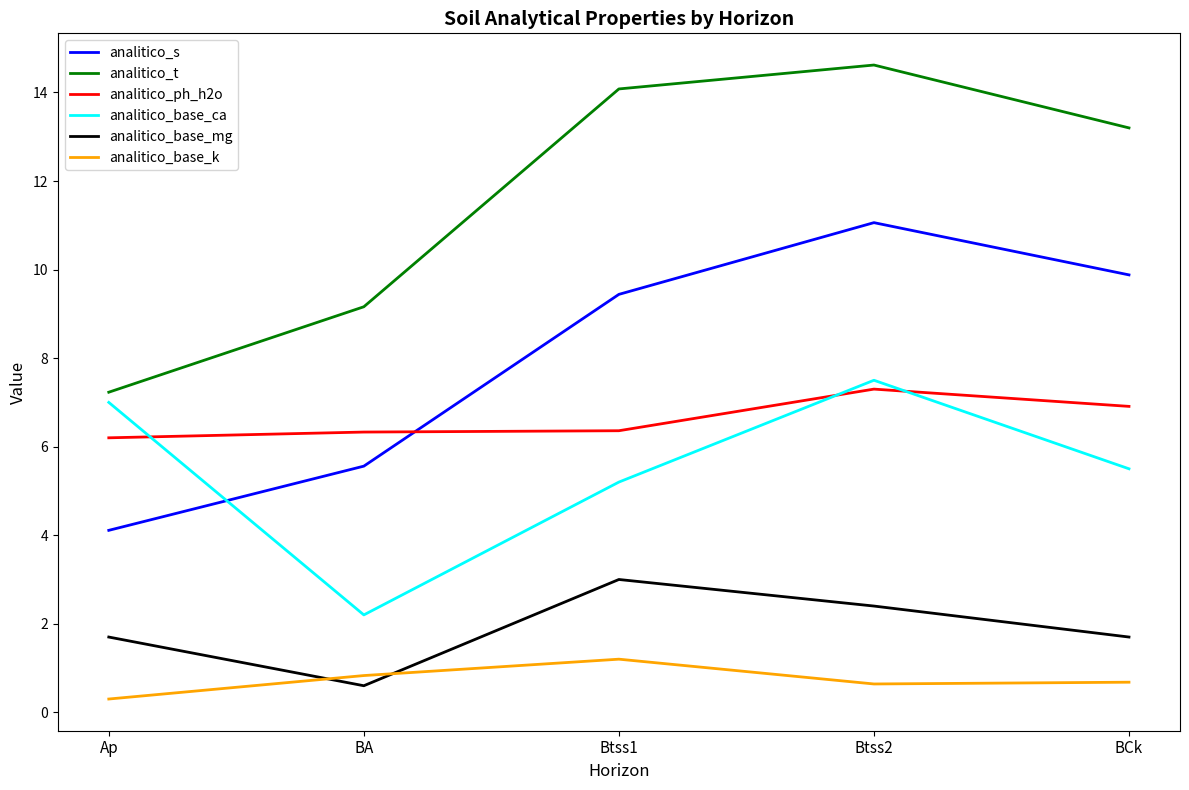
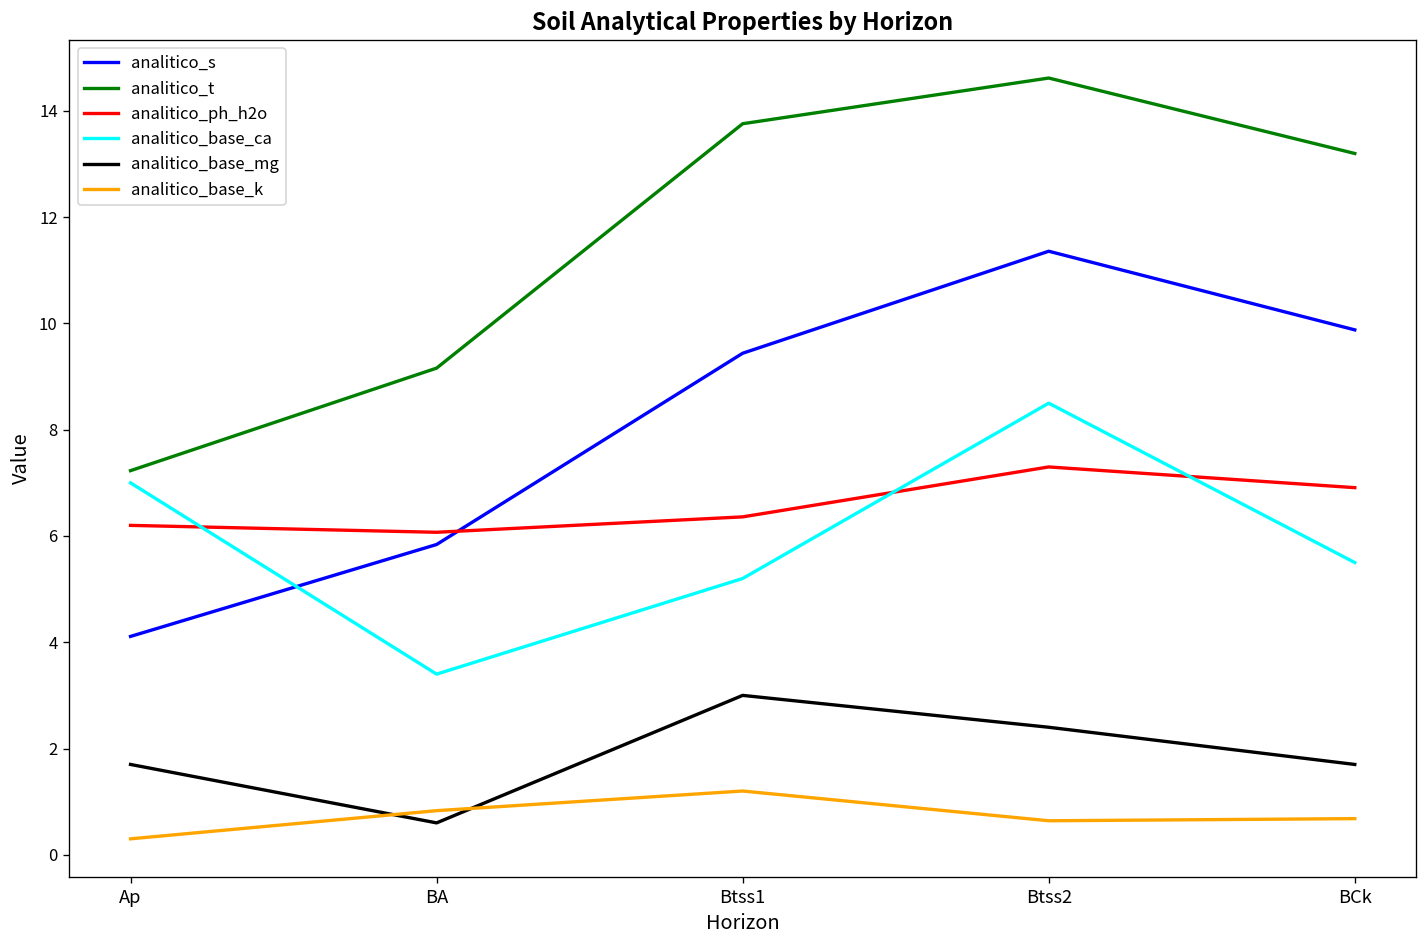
  {
    "analitico_s": {
      "Ap": 4.1,
-     "BA": 5.6,
+     "BA": 5.8,
      "Btss1": 9.4,
-     "Btss2": 11.1,
+     "Btss2": 11.4,
      "BCk": 9.9
    },
    "analitico_t": {
      "Ap": 7.2,
      "BA": 9.2,
-     "Btss1": 14.1,
+     "Btss1": 13.8,
      "Btss2": 14.6,
      "BCk": 13.2
    },
    "analitico_ph_h2o": {
      "Ap": 6.2,
-     "BA": 6.3,
+     "BA": 6.1,
      "Btss1": 6.4,
      "Btss2": 7.3,
      "BCk": 6.9
    },
    "analitico_base_ca": {
      "Ap": 7.0,
-     "BA": 2.2,
+     "BA": 3.4,
      "Btss1": 5.2,
-     "Btss2": 7.5,
+     "Btss2": 8.5,
      "BCk": 5.5
    },
    "analitico_base_mg": {
      "Ap": 1.7,
      "BA": 0.6,
      "Btss1": 3.0,
      "Btss2": 2.4,
      "BCk": 1.7
    },
    "analitico_base_k": {
      "Ap": 0.3,
      "BA": 0.8,
      "Btss1": 1.2,
      "Btss2": 0.6,
      "BCk": 0.7
    }
  }
